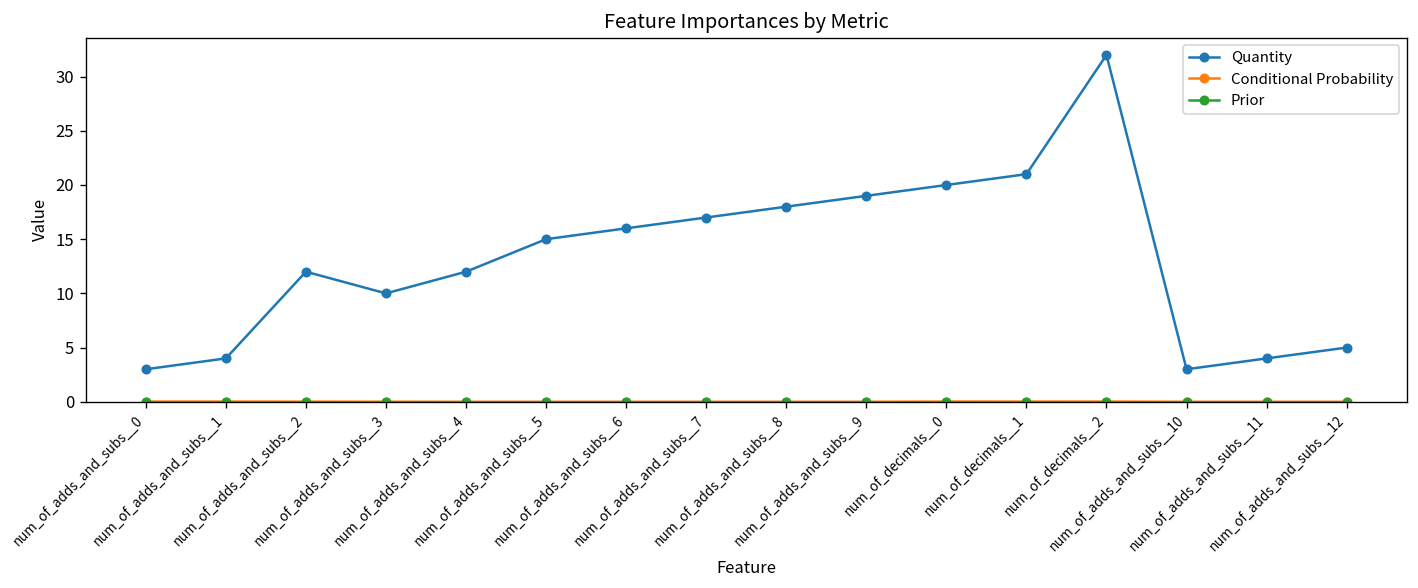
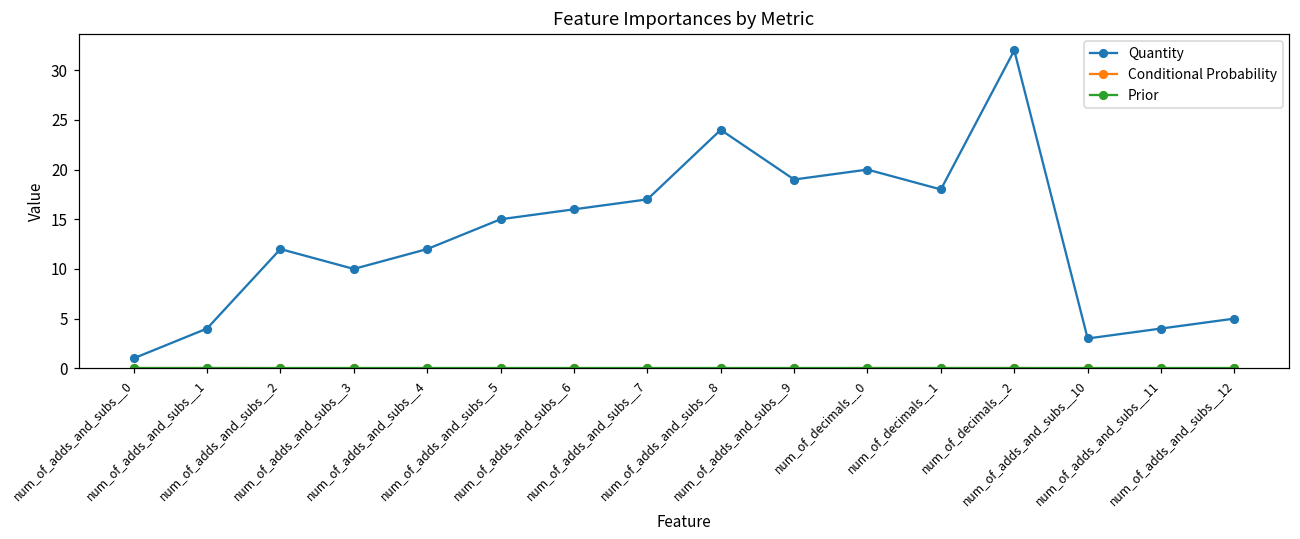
  {
    "Quantity": {
-     "num_of_adds_and_subs__0": 3,
+     "num_of_adds_and_subs__0": 1,
      "num_of_adds_and_subs__1": 4,
      "num_of_adds_and_subs__2": 12,
      "num_of_adds_and_subs__3": 10,
      "num_of_adds_and_subs__4": 12,
      "num_of_adds_and_subs__5": 15,
      "num_of_adds_and_subs__6": 16,
      "num_of_adds_and_subs__7": 17,
-     "num_of_adds_and_subs__8": 18,
+     "num_of_adds_and_subs__8": 24,
      "num_of_adds_and_subs__9": 19,
      "num_of_decimals__0": 20,
-     "num_of_decimals__1": 21,
+     "num_of_decimals__1": 18,
      "num_of_decimals__2": 32,
      "num_of_adds_and_subs__10": 3,
      "num_of_adds_and_subs__11": 4,
      "num_of_adds_and_subs__12": 5
    },
    "Prior": {
      "num_of_adds_and_subs__0": 0,
      "num_of_adds_and_subs__1": 0,
      "num_of_adds_and_subs__2": 0,
      "num_of_adds_and_subs__3": 0,
      "num_of_adds_and_subs__4": 0,
      "num_of_adds_and_subs__5": 0,
      "num_of_adds_and_subs__6": 0,
      "num_of_adds_and_subs__7": 0,
      "num_of_adds_and_subs__8": 0,
      "num_of_adds_and_subs__9": 0,
      "num_of_decimals__0": 0,
      "num_of_decimals__1": 0,
      "num_of_decimals__2": 0,
      "num_of_adds_and_subs__10": 0,
      "num_of_adds_and_subs__11": 0,
      "num_of_adds_and_subs__12": 0
    }
  }
